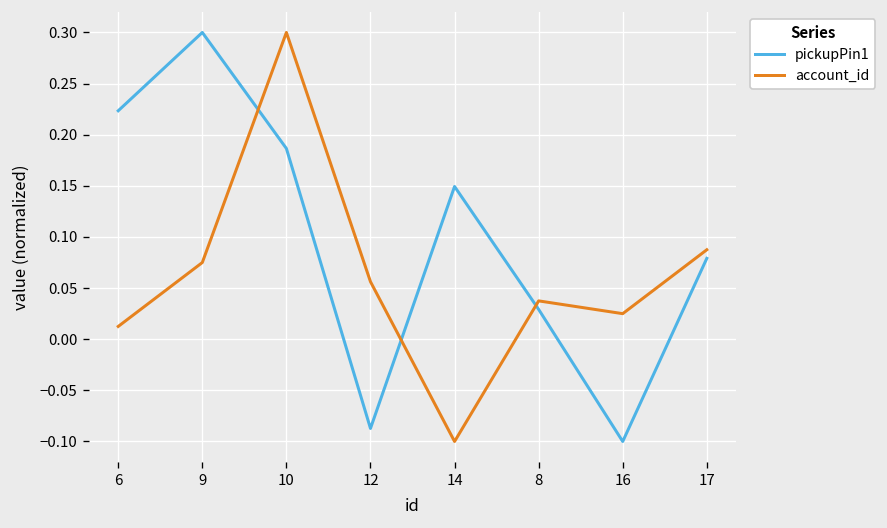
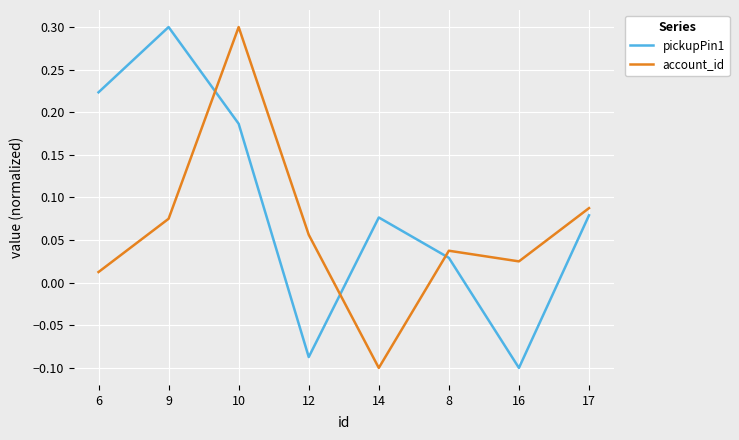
  {
    "pickupPin1": {
      "6": 0.22,
      "9": 0.30,
      "10": 0.19,
      "12": -0.09,
-     "14": 0.15,
+     "14": 0.08,
      "8": 0.03,
      "16": -0.10,
      "17": 0.08
    },
    "account_id": {
      "6": 0.01,
      "9": 0.08,
      "10": 0.30,
      "12": 0.06,
      "14": -0.10,
      "8": 0.04,
      "16": 0.02,
      "17": 0.09
    }
  }
